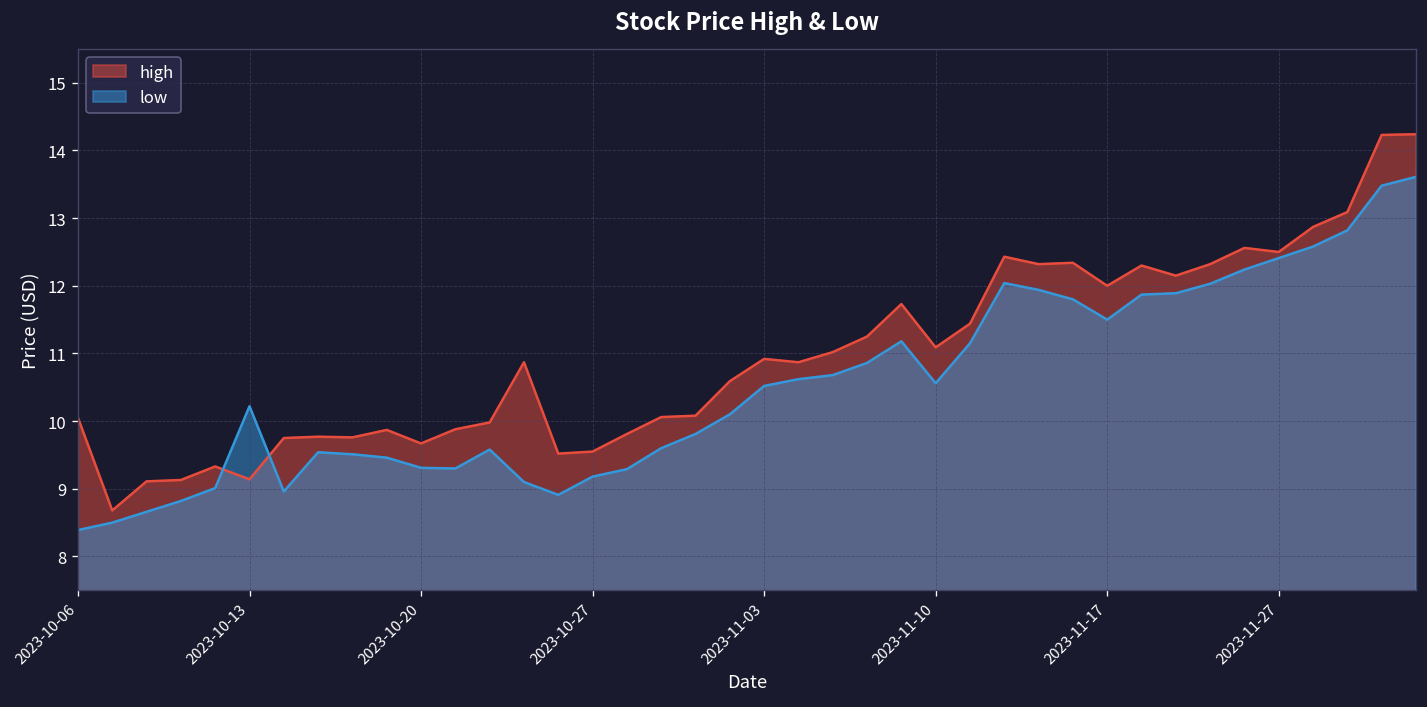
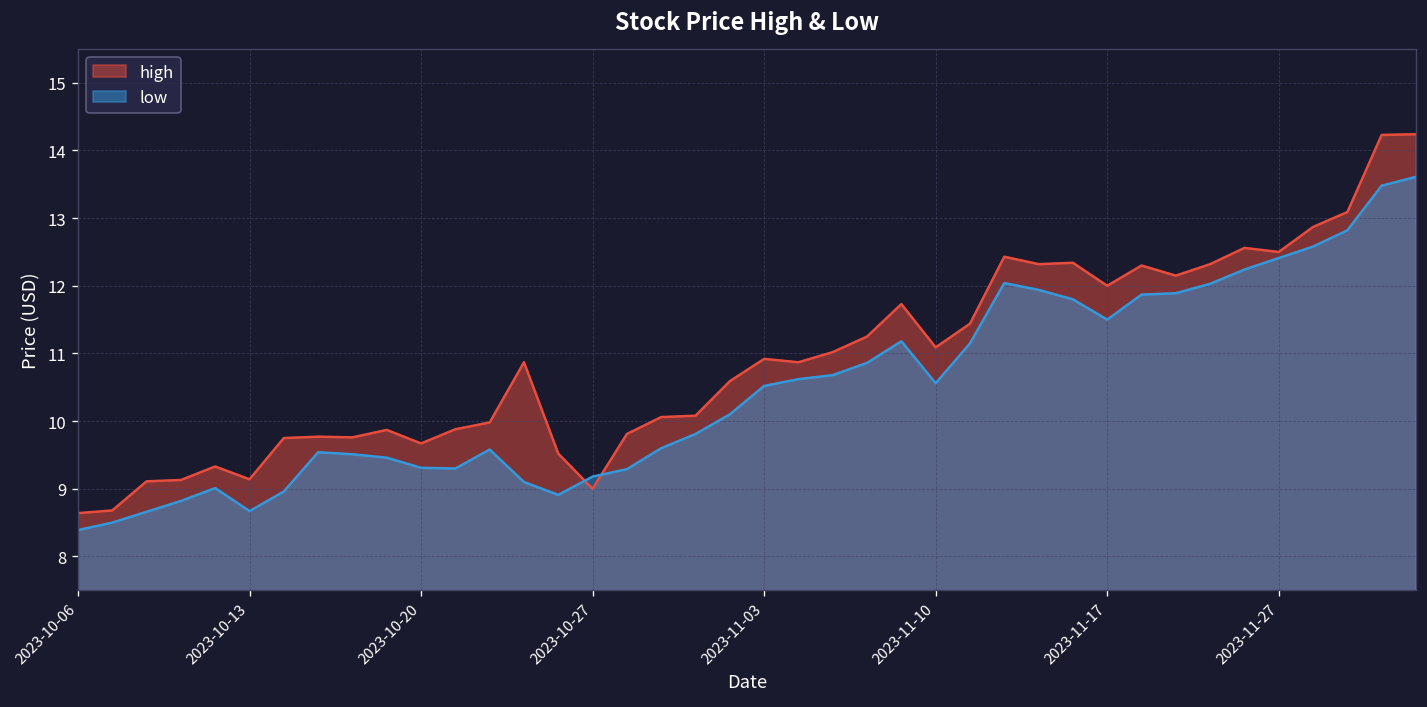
  {
    "high": {
-     "2023-10-06": 10.1,
+     "2023-10-06": 8.6,
      "2023-10-13": 9.1,
      "2023-10-20": 9.7,
-     "2023-10-27": 9.6,
+     "2023-10-27": 9.0,
      "2023-11-03": 10.9,
      "2023-11-10": 11.1,
      "2023-11-17": 12.0,
      "2023-11-27": 12.5
    },
    "low": {
      "2023-10-06": 8.4,
-     "2023-10-13": 10.2,
+     "2023-10-13": 8.7,
      "2023-10-20": 9.3,
      "2023-10-27": 9.2,
      "2023-11-03": 10.5,
      "2023-11-10": 10.6,
      "2023-11-17": 11.5,
      "2023-11-27": 12.4
    }
  }
